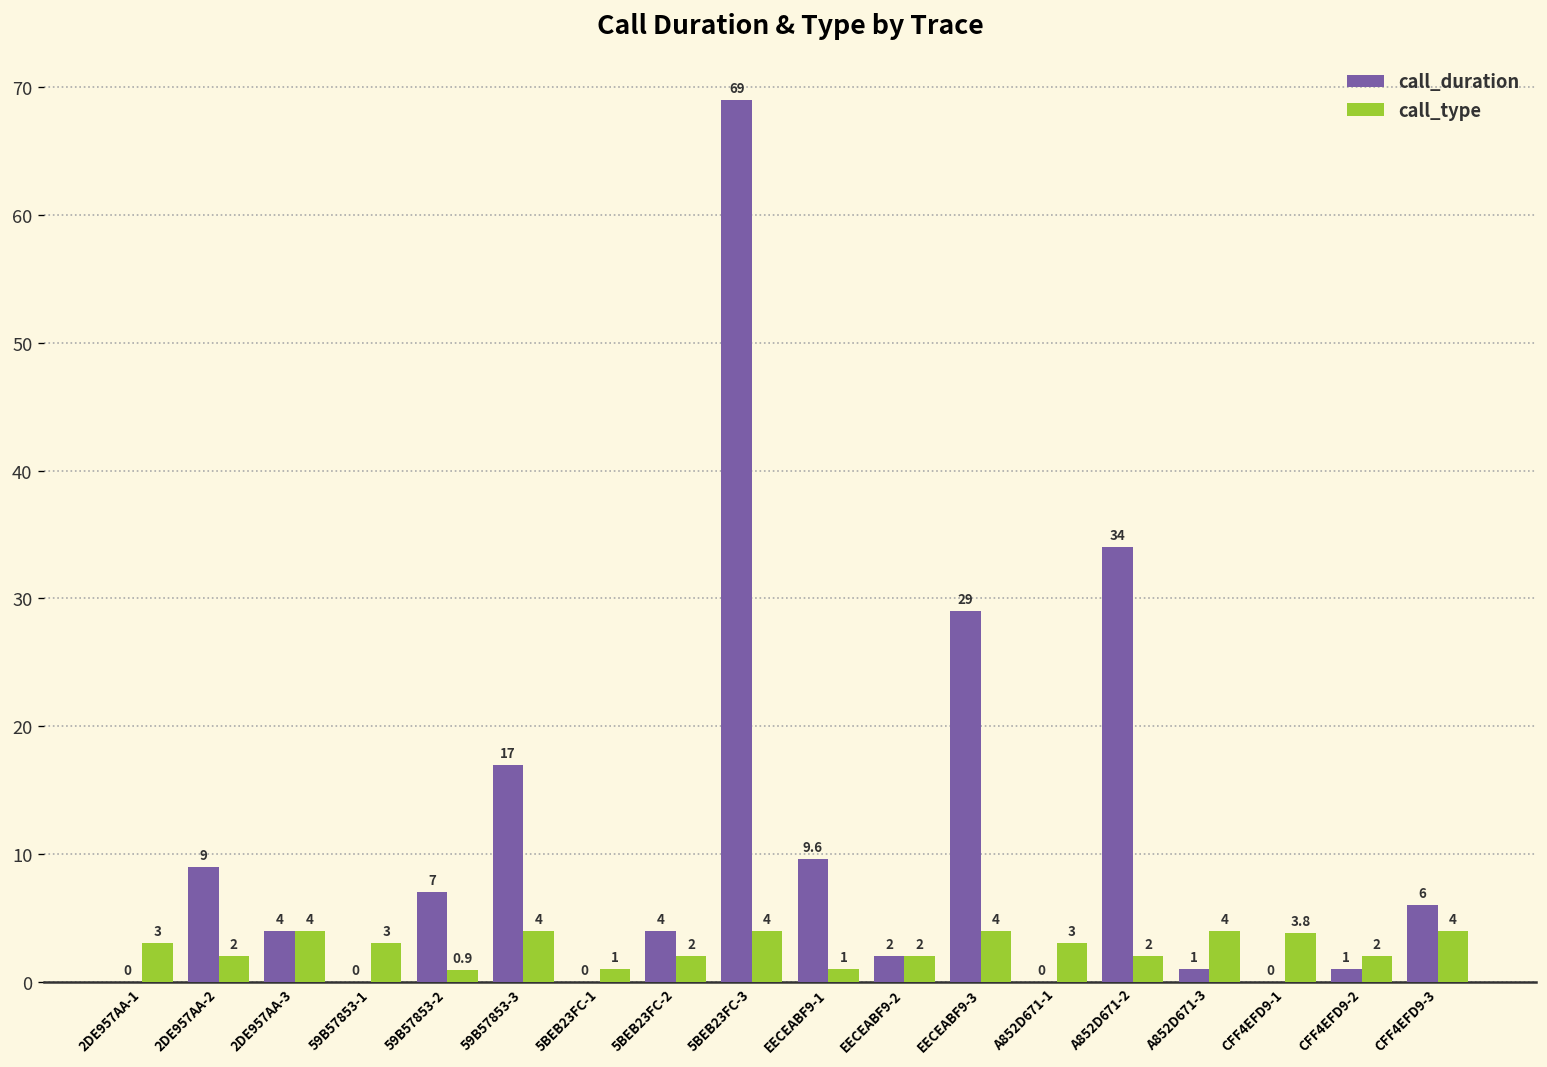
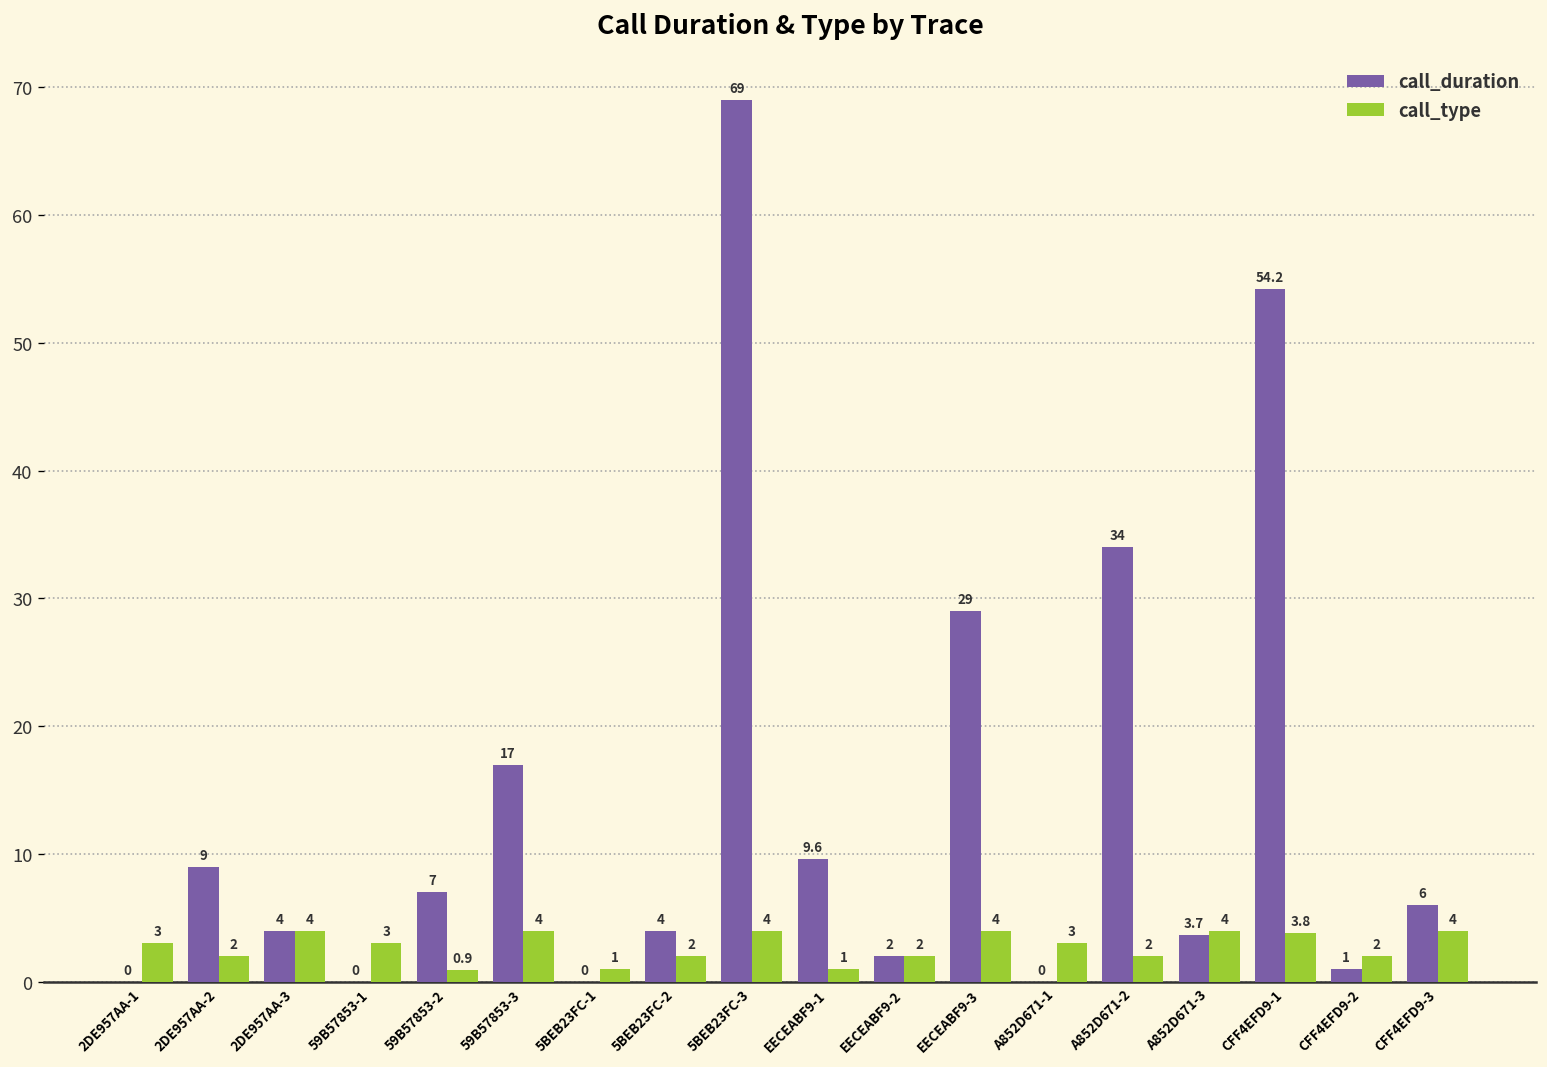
  {
    "call_duration": {
      "2DE957AA-1": 0,
      "2DE957AA-2": 9,
      "2DE957AA-3": 4,
      "59B57853-1": 0,
      "59B57853-2": 7,
      "59B57853-3": 17,
      "5BEB23FC-1": 0,
      "5BEB23FC-2": 4,
      "5BEB23FC-3": 69,
      "EECEABF9-1": 9.6,
      "EECEABF9-2": 2,
      "EECEABF9-3": 29,
      "A852D671-1": 0,
      "A852D671-2": 34,
-     "A852D671-3": 1,
-     "CFF4EFD9-1": 0,
+     "A852D671-3": 3.7,
+     "CFF4EFD9-1": 54.2,
      "CFF4EFD9-2": 1,
      "CFF4EFD9-3": 6
    },
    "call_type": {
      "2DE957AA-1": 3,
      "2DE957AA-2": 2,
      "2DE957AA-3": 4,
      "59B57853-1": 3,
      "59B57853-2": 0.9,
      "59B57853-3": 4,
      "5BEB23FC-1": 1,
      "5BEB23FC-2": 2,
      "5BEB23FC-3": 4,
      "EECEABF9-1": 1,
      "EECEABF9-2": 2,
      "EECEABF9-3": 4,
      "A852D671-1": 3,
      "A852D671-2": 2,
      "A852D671-3": 4,
      "CFF4EFD9-1": 3.8,
      "CFF4EFD9-2": 2,
      "CFF4EFD9-3": 4
    }
  }
